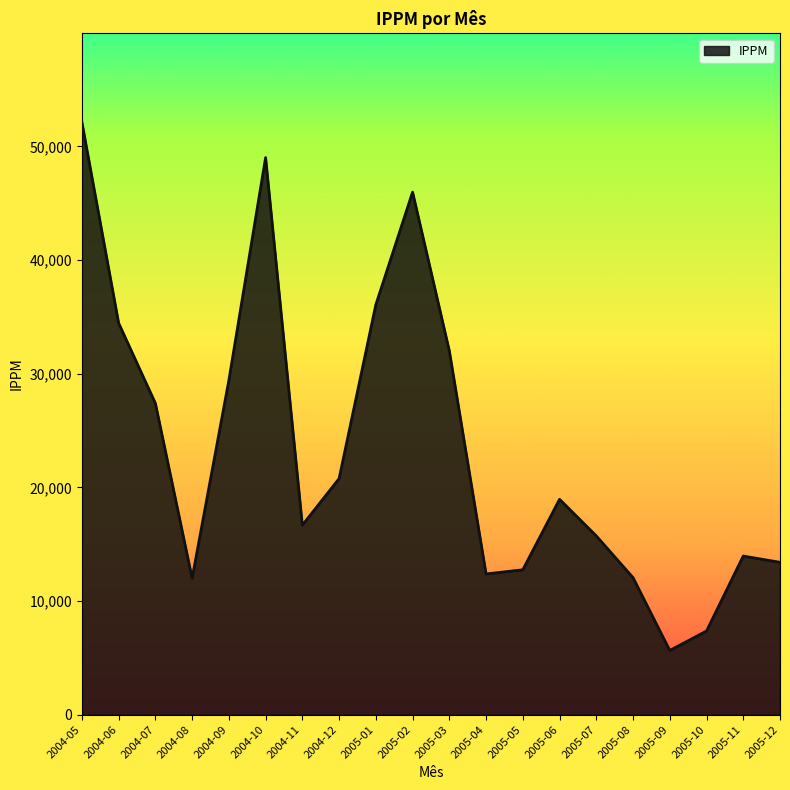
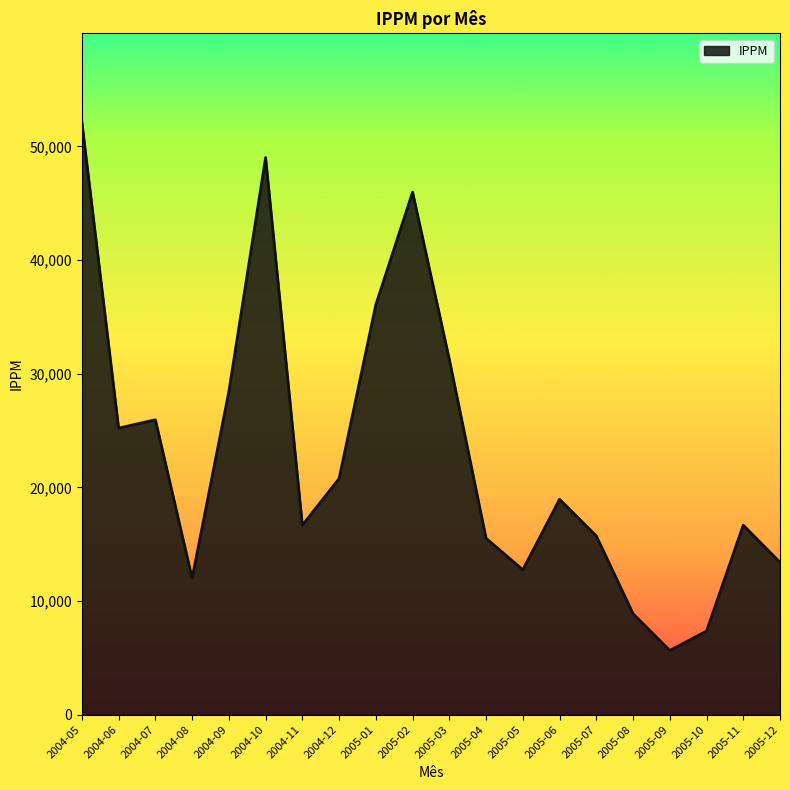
  {
    "2004-05": "52,100",
-   "2004-06": "34,500",
-   "2004-07": "27,400",
+   "2004-06": "25,200",
+   "2004-07": "26,000",
    "2004-08": "12,000",
-   "2004-09": "29,400",
+   "2004-09": "28,400",
    "2004-10": "49,000",
    "2004-11": "16,700",
    "2004-12": "20,800",
    "2005-01": "36,100",
    "2005-02": "46,000",
-   "2005-03": "32,000",
-   "2005-04": "12,400",
+   "2005-03": "31,300",
+   "2005-04": "15,500",
    "2005-05": "12,700",
    "2005-06": "19,000",
    "2005-07": "15,700",
-   "2005-08": "12,100",
+   "2005-08": "8,900",
    "2005-09": "5,600",
    "2005-10": "7,400",
-   "2005-11": "14,000",
+   "2005-11": "16,700",
    "2005-12": "13,400"
  }
